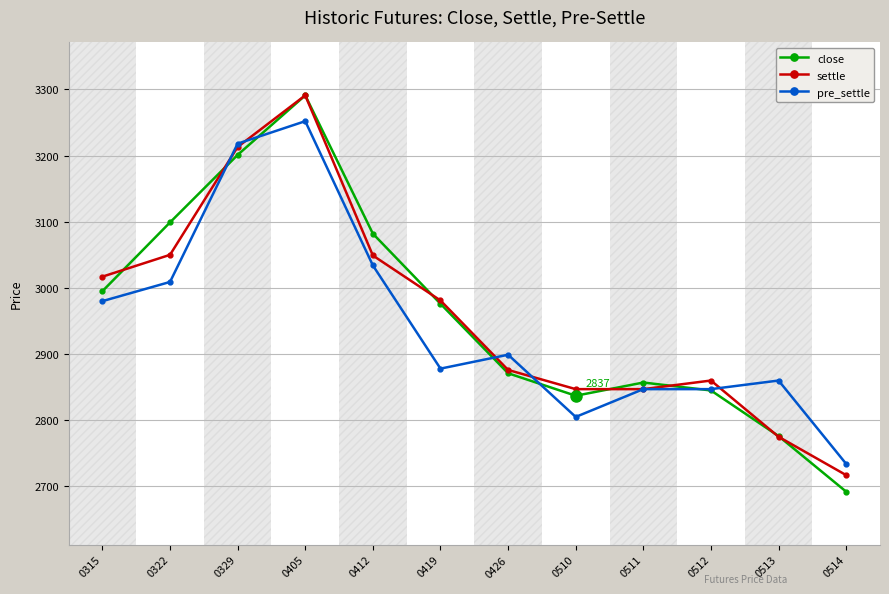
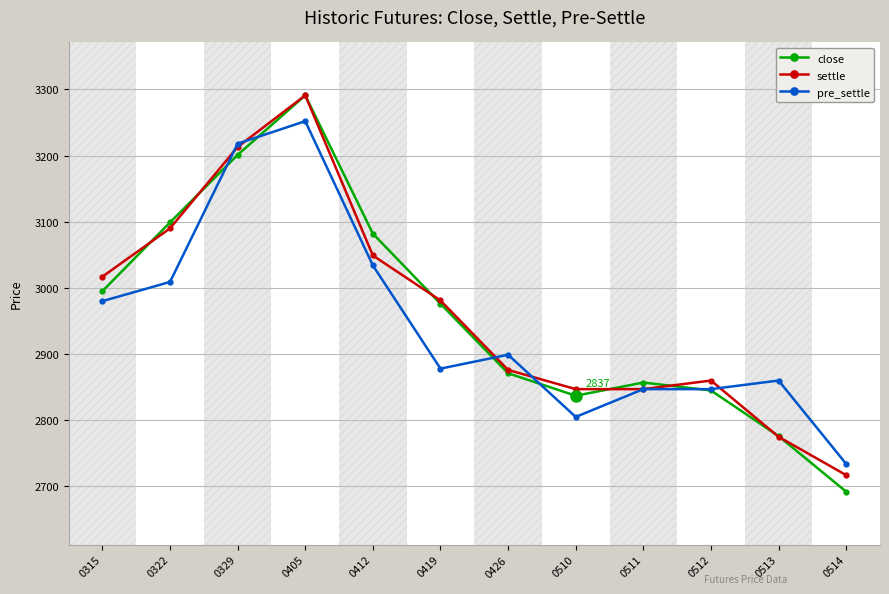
  {
    "settle": {
      "0315": 3020,
-     "0322": 3050,
+     "0322": 3090,
      "0329": 3210,
      "0412": 3050,
      "0419": 2980,
      "0426": 2880,
      "0512": 2860,
      "0514": 2720
    },
    "pre_settle": {
      "0315": 2980,
      "0322": 3010,
      "0329": 3220,
      "0405": 3250,
      "0412": 3030,
      "0419": 2880,
      "0426": 2900,
      "0510": 2810,
      "0513": 2860,
      "0514": 2730
    }
  }
